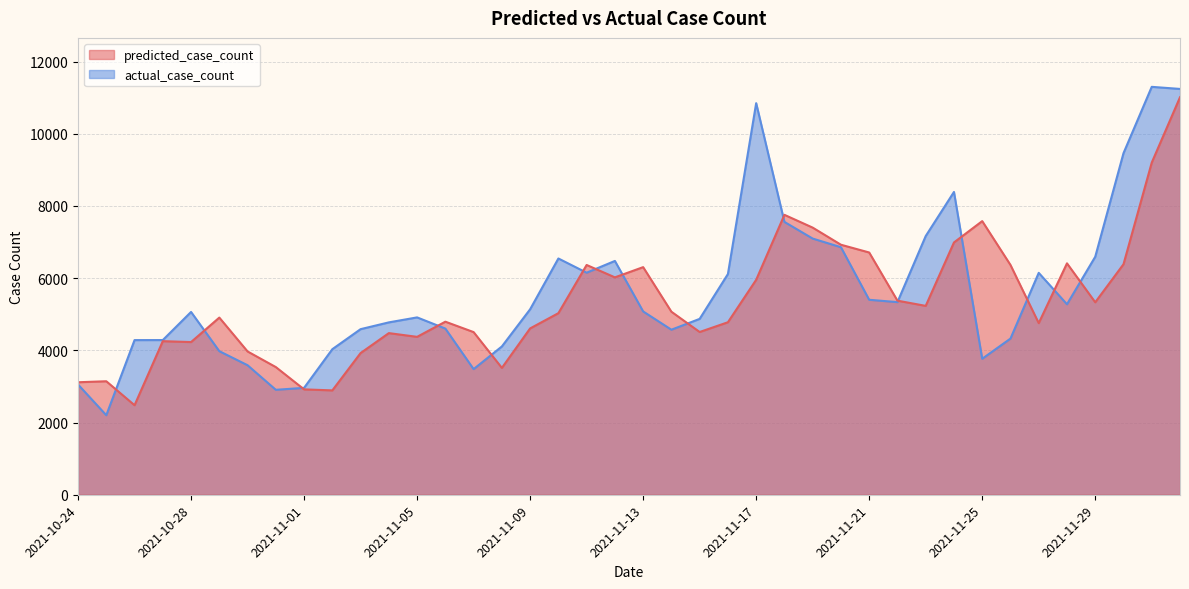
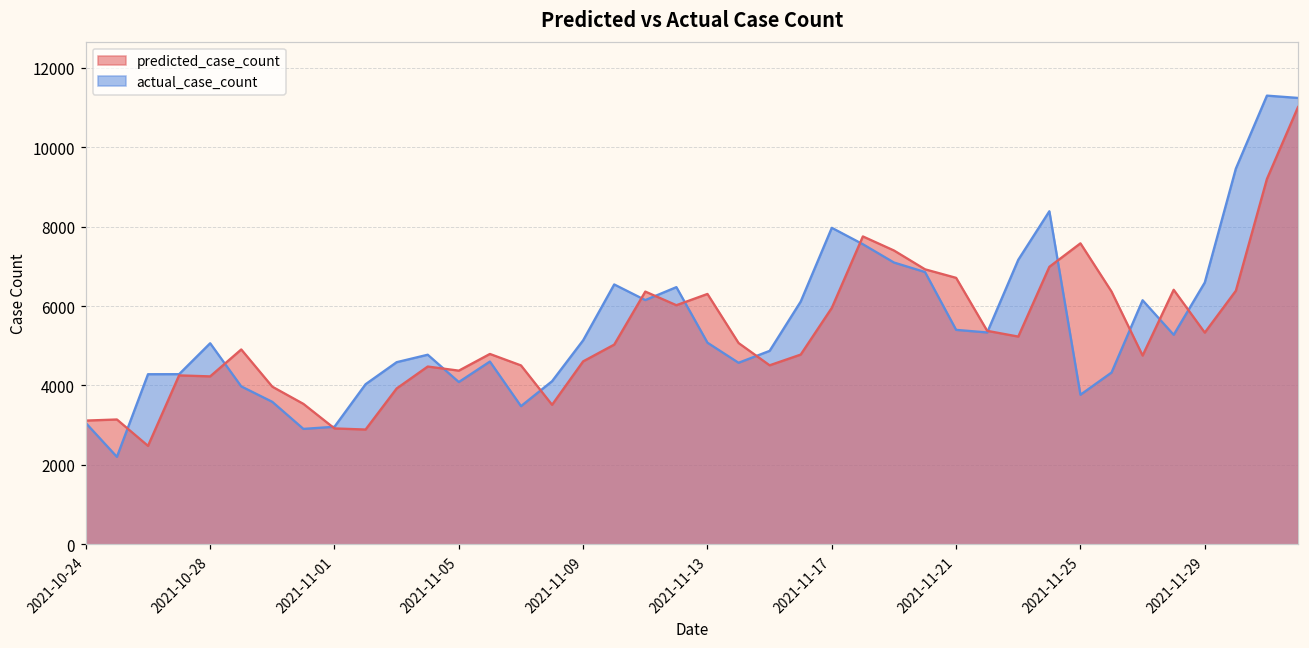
  {
    "actual_case_count": {
      "2021-10-28": 5100,
-     "2021-11-05": 4900,
+     "2021-11-05": 4100,
      "2021-11-09": 5100,
      "2021-11-13": 5100,
-     "2021-11-17": 10800,
+     "2021-11-17": 8000,
      "2021-11-21": 5400,
      "2021-11-25": 3800,
      "2021-11-29": 6600
    },
    "predicted_case_count": {
      "2021-10-28": 4200,
      "2021-11-05": 4400,
      "2021-11-09": 4600,
      "2021-11-13": 6300,
      "2021-11-17": 6000,
      "2021-11-21": 6700,
      "2021-11-25": 7600,
      "2021-11-29": 5300
    }
  }
